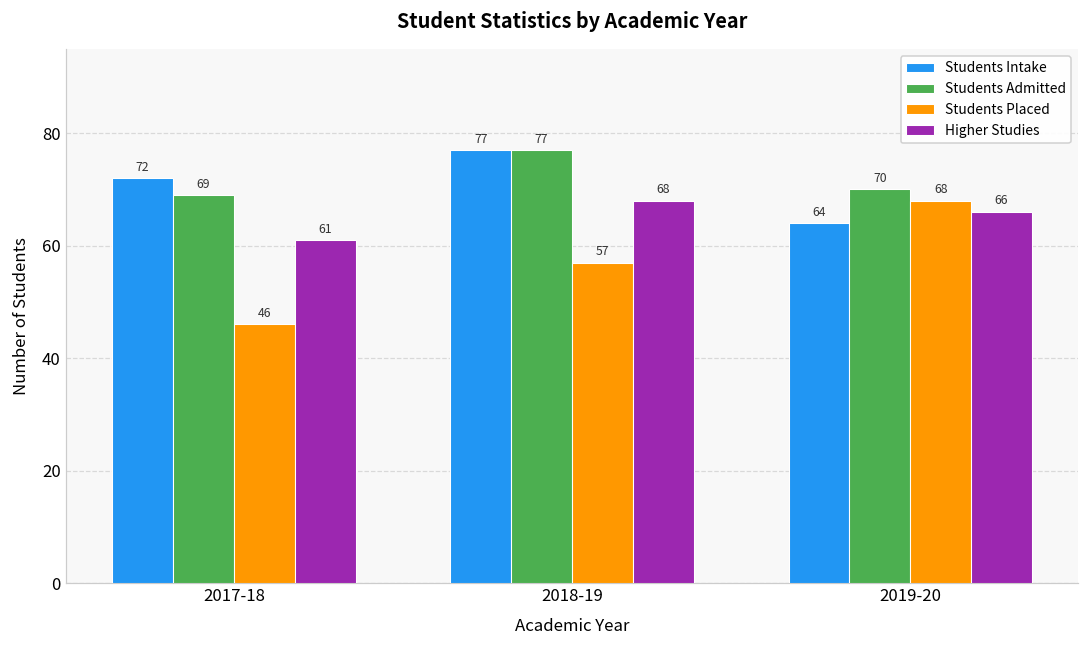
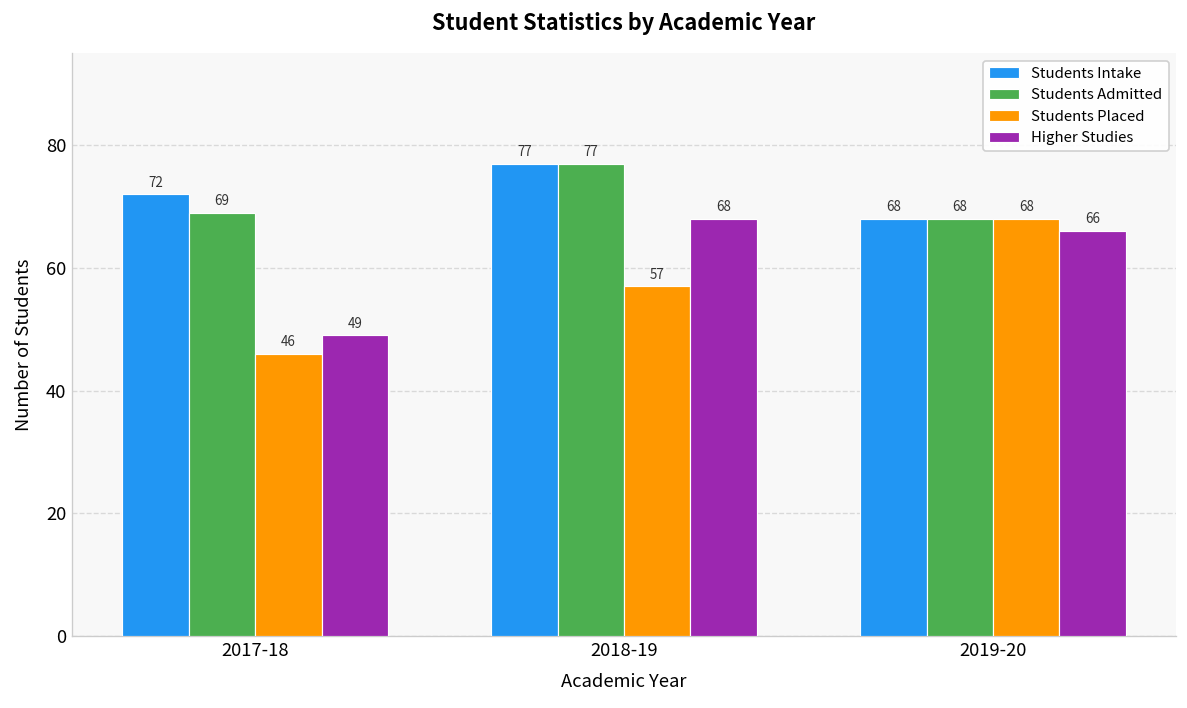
  {
    "Students Intake": {
      "2017-18": 72,
      "2018-19": 77,
-     "2019-20": 64
+     "2019-20": 68
    },
    "Students Admitted": {
      "2017-18": 69,
      "2018-19": 77,
-     "2019-20": 70
+     "2019-20": 68
    },
    "Students Placed": {
      "2017-18": 46,
      "2018-19": 57,
      "2019-20": 68
    },
    "Higher Studies": {
-     "2017-18": 61,
+     "2017-18": 49,
      "2018-19": 68,
      "2019-20": 66
    }
  }
